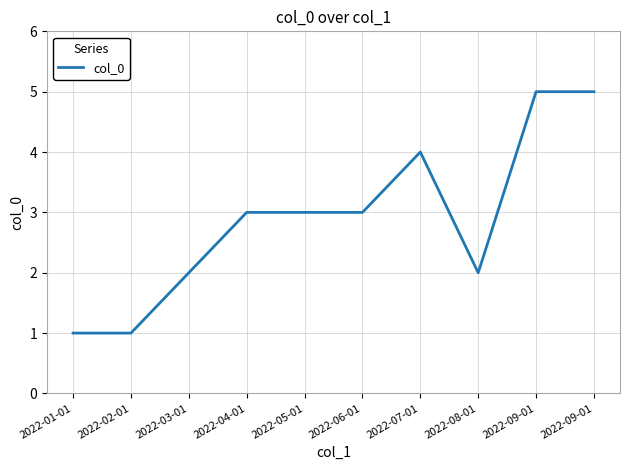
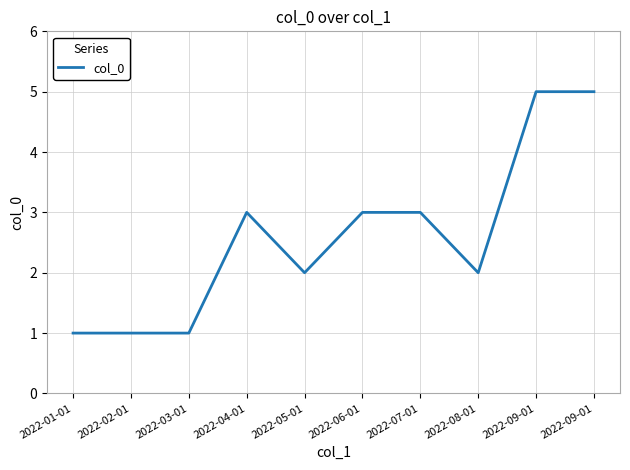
  {
    "2022-01-01": 1,
    "2022-02-01": 1,
-   "2022-03-01": 2,
+   "2022-03-01": 1,
    "2022-04-01": 3,
-   "2022-05-01": 3,
+   "2022-05-01": 2,
    "2022-06-01": 3,
-   "2022-07-01": 4,
+   "2022-07-01": 3,
    "2022-08-01": 2
  }
